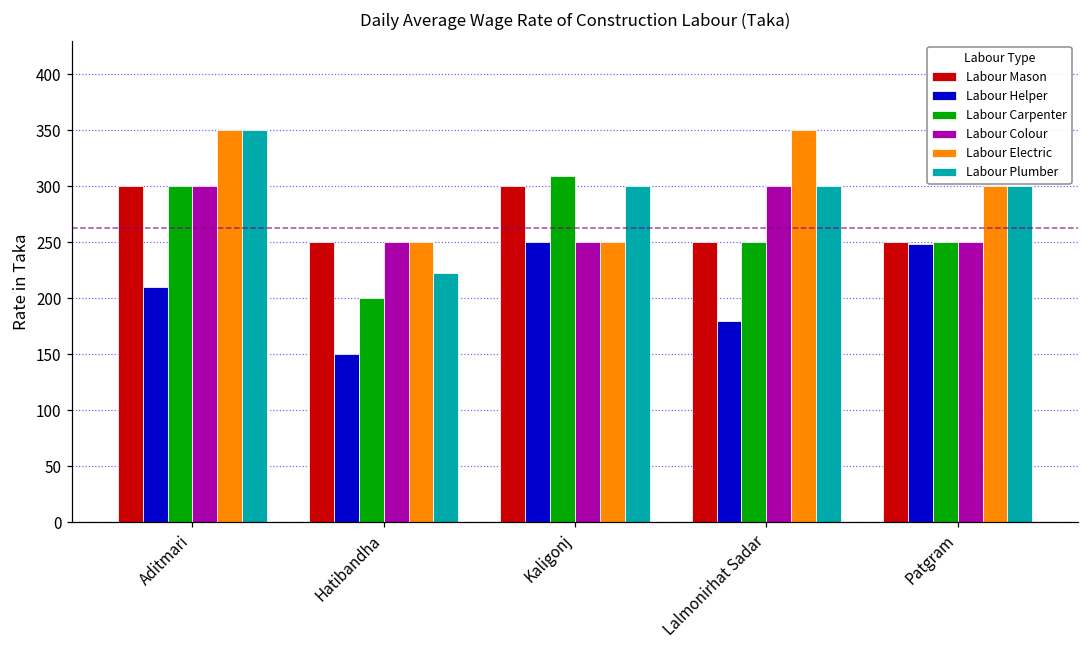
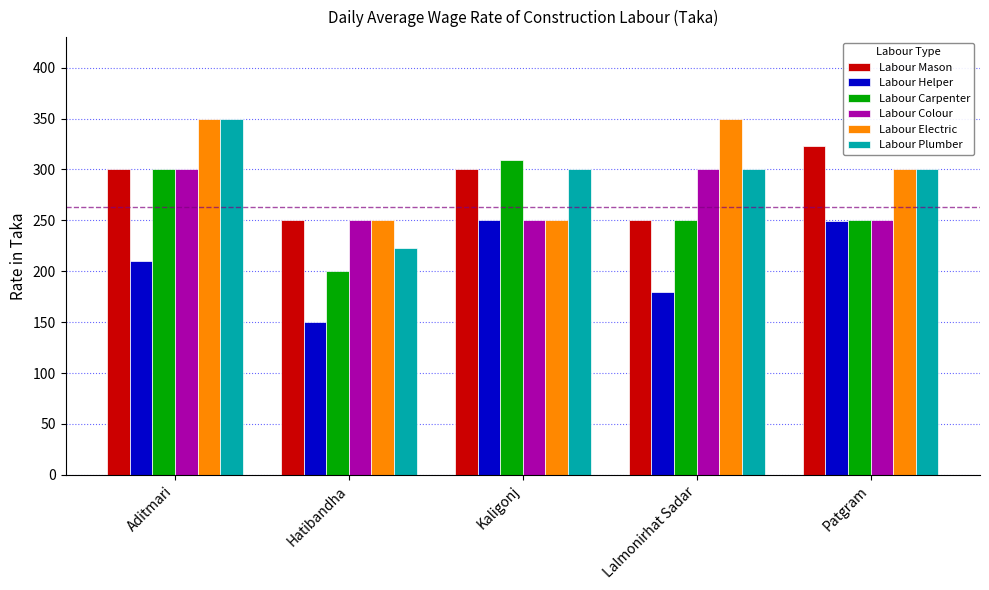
  {
    "Labour Mason": {
      "Aditmari": 300,
      "Hatibandha": 250,
      "Kaligonj": 300,
      "Lalmonirhat Sadar": 250,
-     "Patgram": 250
+     "Patgram": 323
    },
    "Labour Helper": {
      "Aditmari": 210,
      "Hatibandha": 150,
      "Kaligonj": 250,
      "Lalmonirhat Sadar": 180,
      "Patgram": 249
    },
    "Labour Carpenter": {
      "Aditmari": 300,
      "Hatibandha": 200,
      "Kaligonj": 309,
      "Lalmonirhat Sadar": 250,
      "Patgram": 250
    },
    "Labour Colour": {
      "Aditmari": 300,
      "Hatibandha": 250,
      "Kaligonj": 250,
      "Lalmonirhat Sadar": 300,
      "Patgram": 250
    },
    "Labour Electric": {
      "Aditmari": 350,
      "Hatibandha": 250,
      "Kaligonj": 250,
      "Lalmonirhat Sadar": 350,
      "Patgram": 300
    },
    "Labour Plumber": {
      "Aditmari": 350,
      "Hatibandha": 223,
      "Kaligonj": 300,
      "Lalmonirhat Sadar": 300,
      "Patgram": 300
    }
  }
